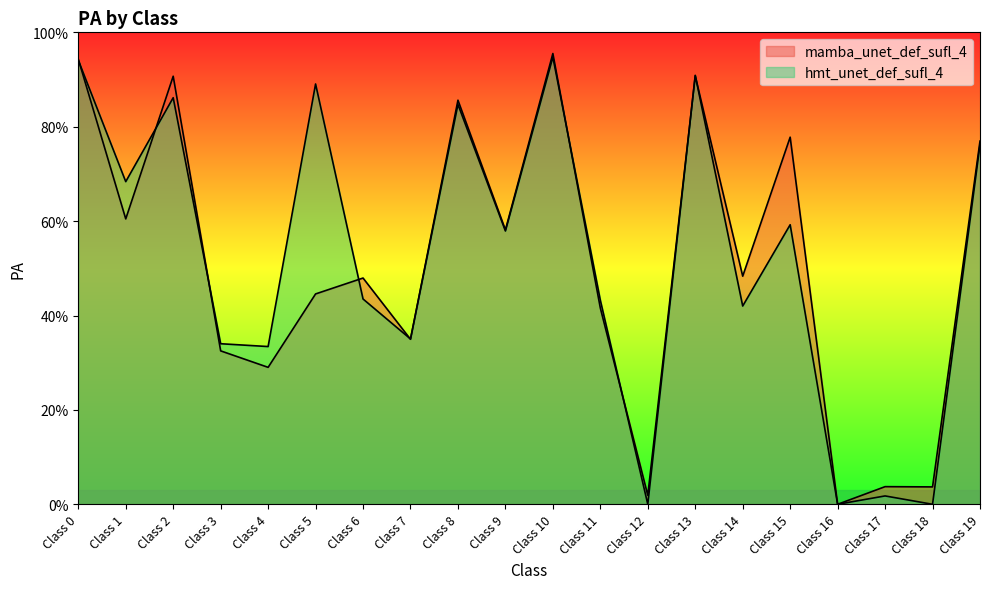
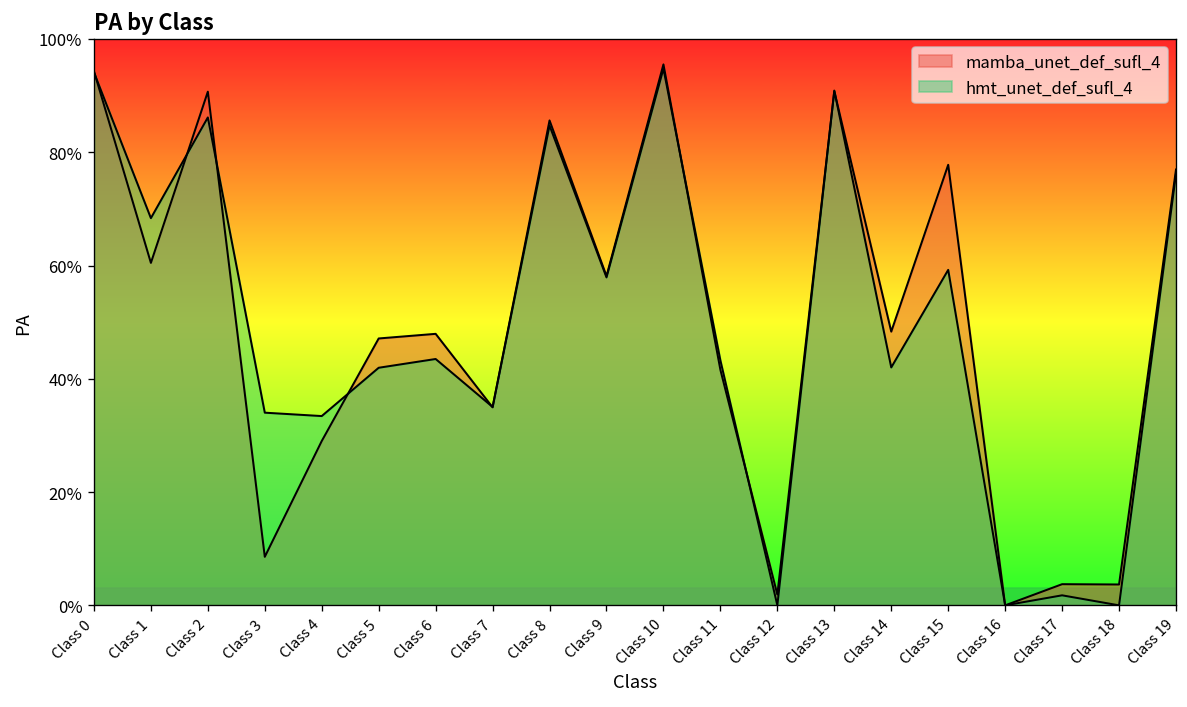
  {
    "mamba_unet_def_sufl_4": {
      "Class 1": "60%",
      "Class 2": "91%",
-     "Class 3": "33%",
+     "Class 3": "9%",
      "Class 4": "29%",
-     "Class 5": "45%",
+     "Class 5": "47%",
      "Class 6": "48%",
      "Class 8": "86%",
      "Class 10": "96%",
      "Class 11": "42%",
      "Class 14": "48%",
      "Class 15": "78%",
      "Class 17": "4%",
      "Class 18": "4%",
      "Class 19": "77%"
    },
    "hmt_unet_def_sufl_4": {
      "Class 1": "68%",
      "Class 2": "86%",
      "Class 3": "34%",
      "Class 4": "33%",
-     "Class 5": "89%",
+     "Class 5": "42%",
      "Class 6": "43%",
      "Class 8": "85%",
      "Class 10": "95%",
      "Class 11": "43%",
      "Class 14": "42%",
      "Class 15": "59%",
      "Class 19": "76%"
    }
  }
